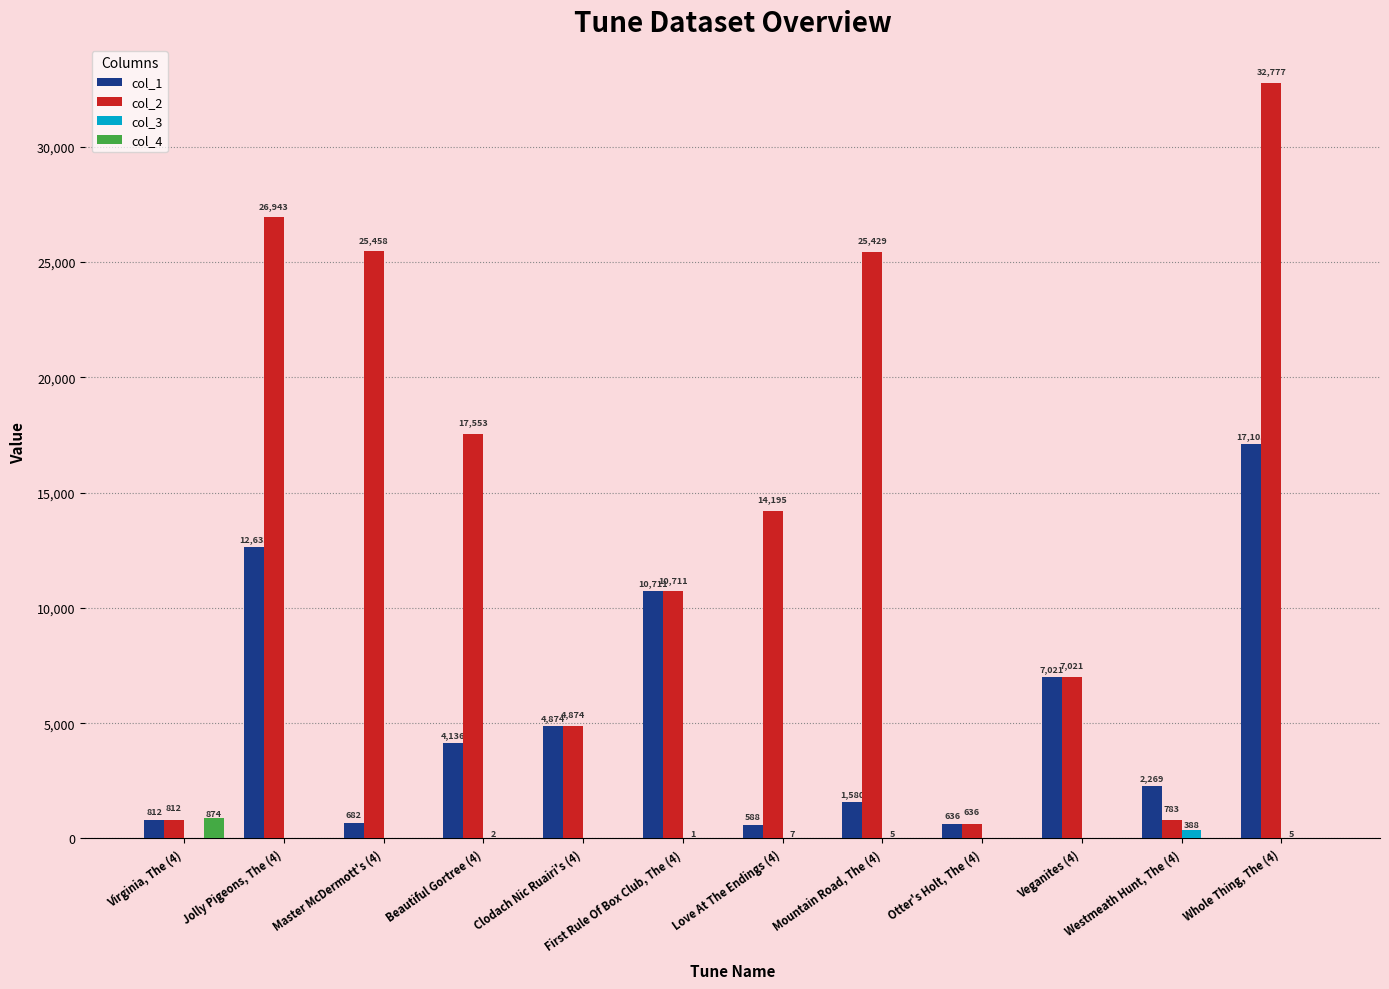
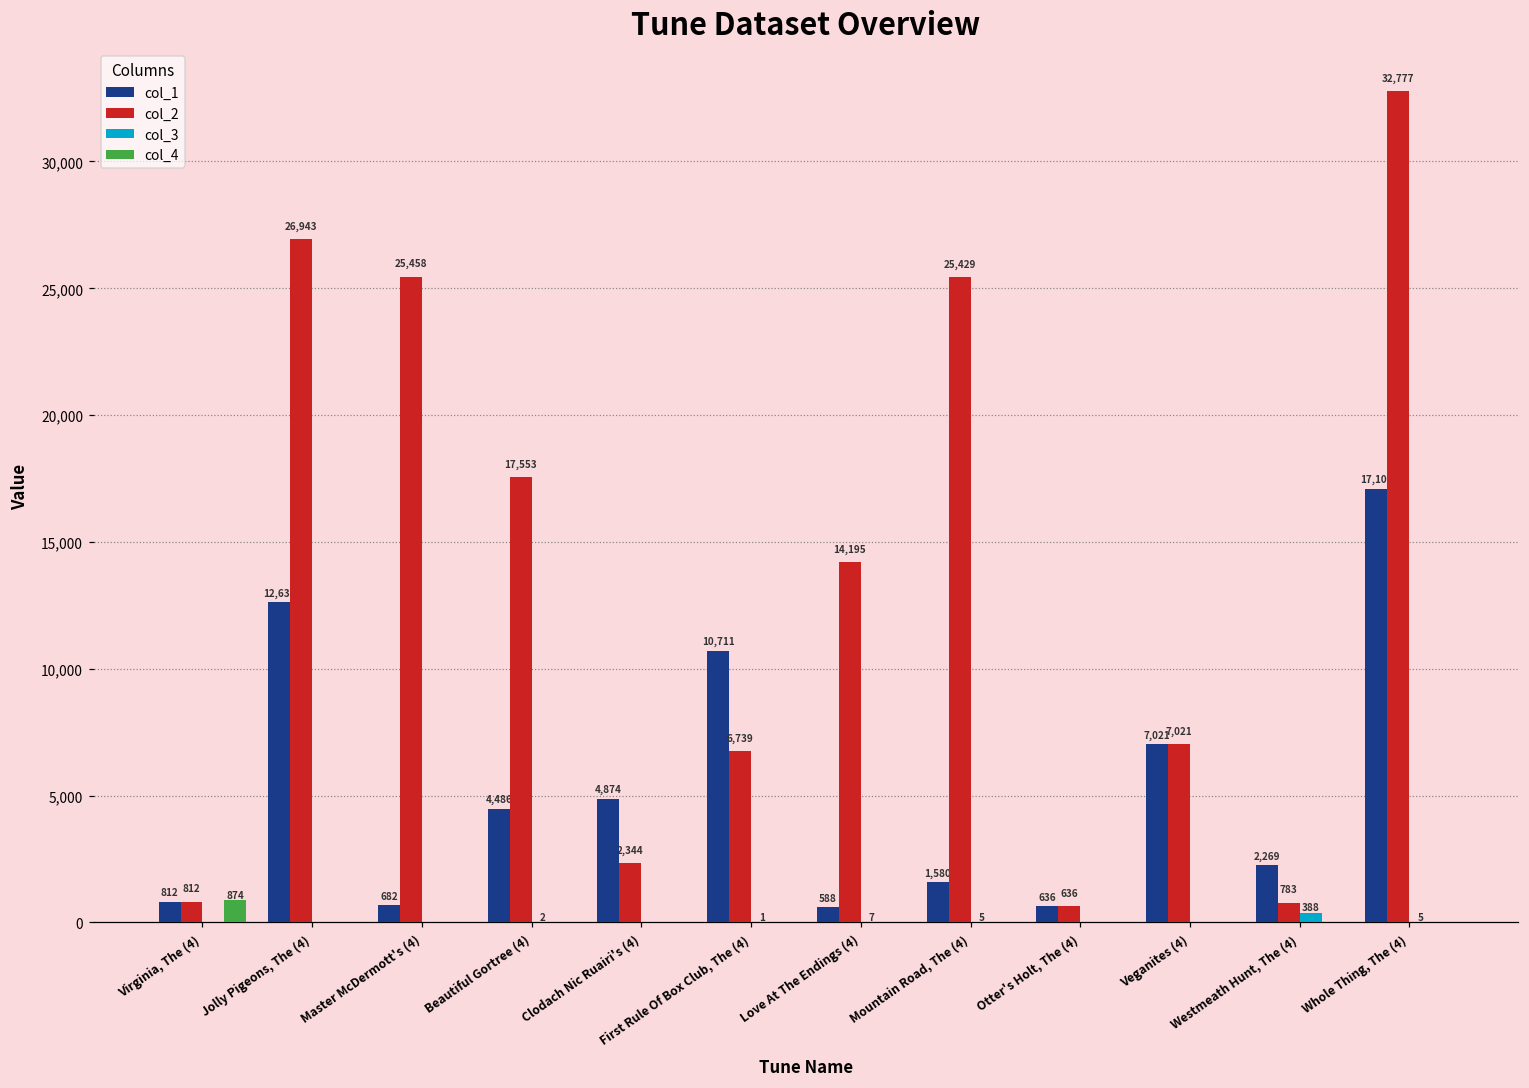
  {
    "col_1": {
      "Virginia, The (4)": "812",
      "Jolly Pigeons, The (4)": "12,633",
      "Master McDermott's (4)": "682",
-     "Beautiful Gortree (4)": "4,136",
+     "Beautiful Gortree (4)": "4,486",
      "Clodach Nic Ruairi's (4)": "4,874",
      "Love At The Endings (4)": "588",
      "Mountain Road, The (4)": "1,580",
      "Otter's Holt, The (4)": "636",
      "Veganites (4)": "7,021",
      "Westmeath Hunt, The (4)": "2,269",
      "Whole Thing, The (4)": "17,105"
    },
    "col_2": {
      "Virginia, The (4)": "812",
      "Jolly Pigeons, The (4)": "26,943",
      "Master McDermott's (4)": "25,458",
      "Beautiful Gortree (4)": "17,553",
-     "Clodach Nic Ruairi's (4)": "4,874",
-     "First Rule Of Box Club, The (4)": "10,711",
+     "Clodach Nic Ruairi's (4)": "2,344",
+     "First Rule Of Box Club, The (4)": "6,739",
      "Love At The Endings (4)": "14,195",
      "Mountain Road, The (4)": "25,429",
      "Otter's Holt, The (4)": "636",
      "Veganites (4)": "7,021",
      "Westmeath Hunt, The (4)": "783",
      "Whole Thing, The (4)": "32,777"
    },
    "col_3": {
      "Beautiful Gortree (4)": "2",
      "First Rule Of Box Club, The (4)": "1",
      "Love At The Endings (4)": "7",
      "Mountain Road, The (4)": "5",
      "Westmeath Hunt, The (4)": "388",
      "Whole Thing, The (4)": "5"
    },
    "col_4": {
      "Virginia, The (4)": "874"
    }
  }
